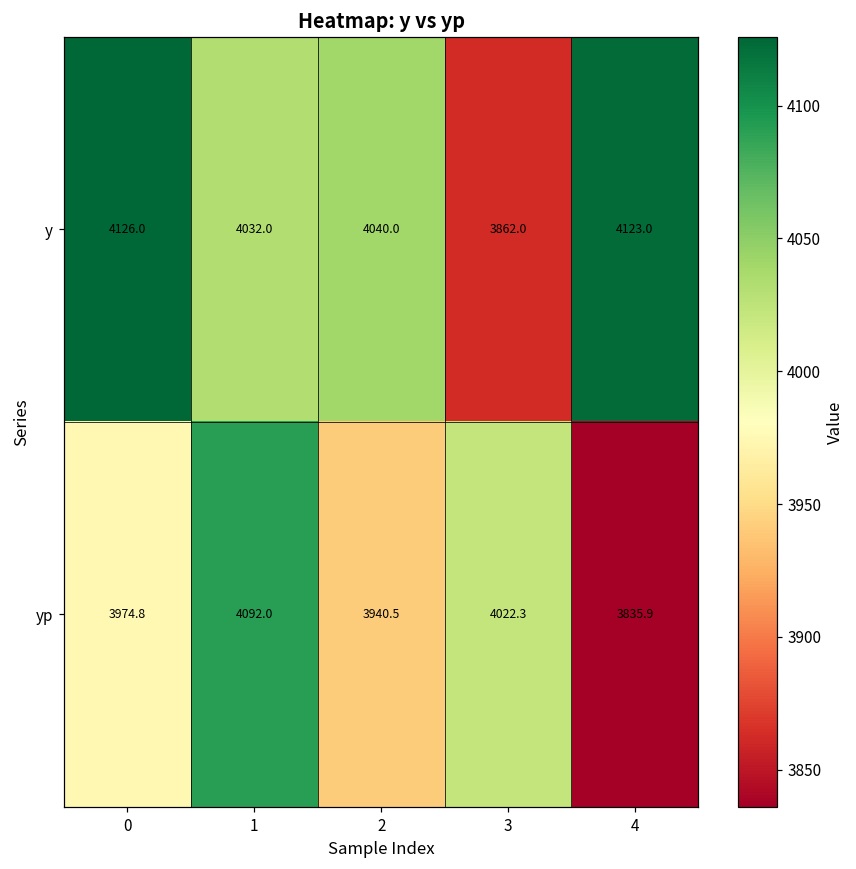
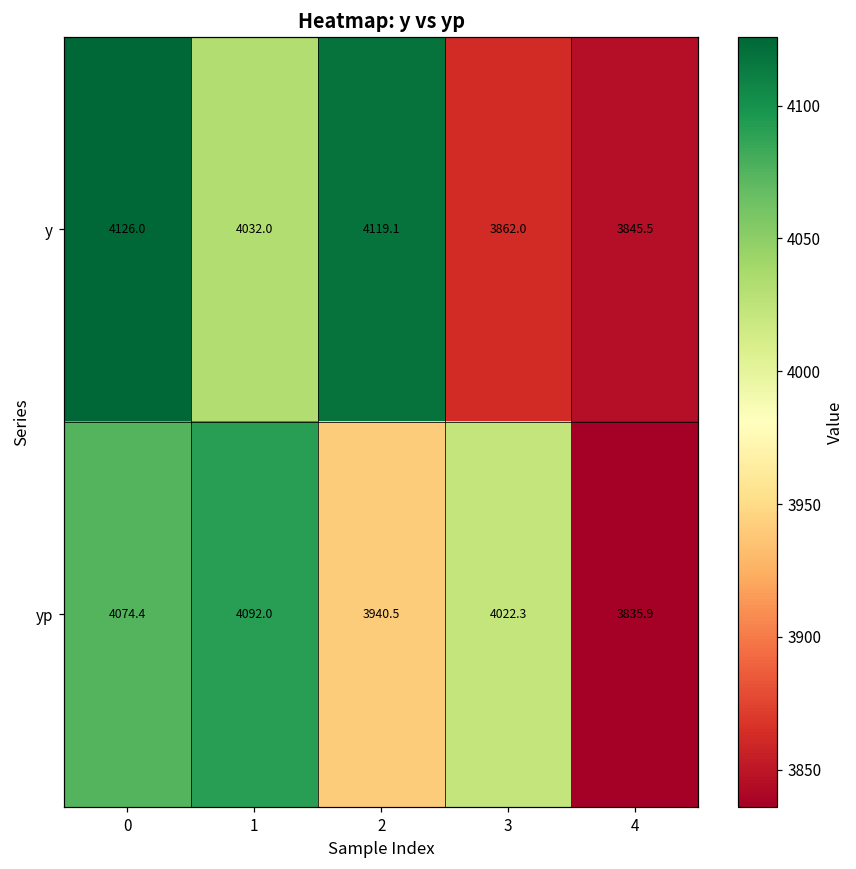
  {
    "y": {
      "0": 4126.0,
      "1": 4032.0,
-     "2": 4040.0,
+     "2": 4119.1,
      "3": 3862.0,
-     "4": 4123.0
+     "4": 3845.5
    },
    "yp": {
-     "0": 3974.8,
+     "0": 4074.4,
      "1": 4092.0,
      "2": 3940.5,
      "3": 4022.3,
      "4": 3835.9
    }
  }
